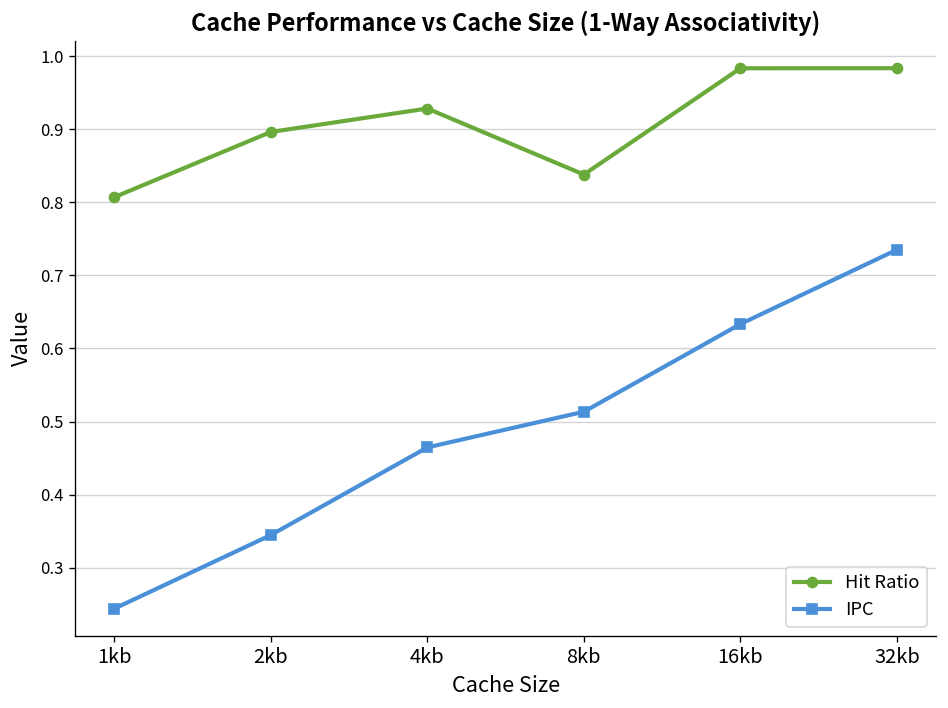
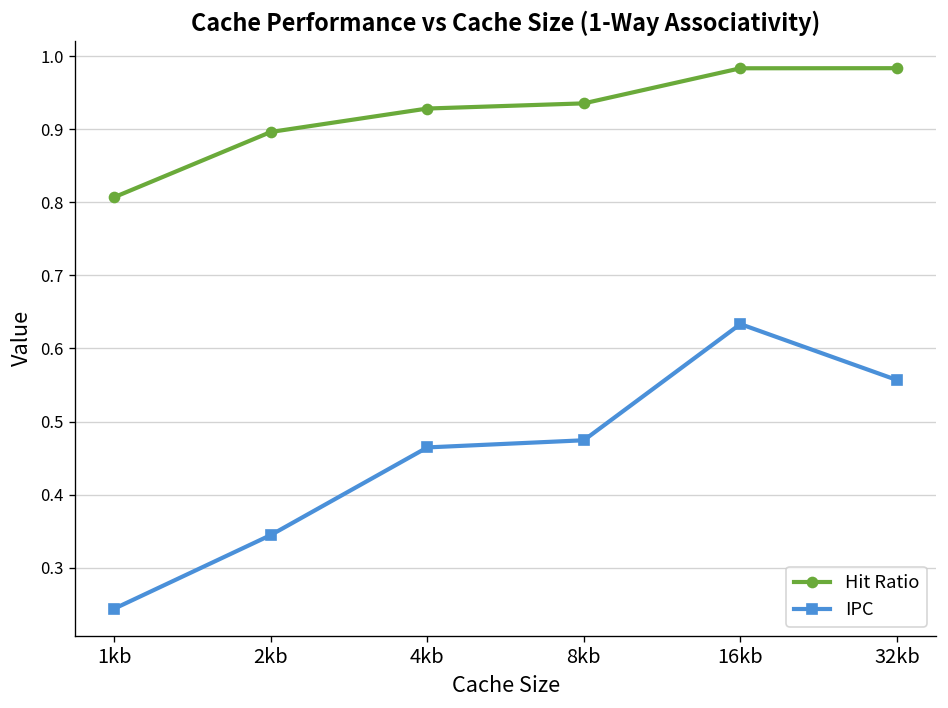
  {
    "Hit Ratio": {
      "1kb": 0.81,
      "2kb": 0.90,
      "4kb": 0.93,
-     "8kb": 0.84,
+     "8kb": 0.94,
      "16kb": 0.98,
      "32kb": 0.98
    },
    "IPC": {
      "1kb": 0.24,
      "2kb": 0.34,
      "4kb": 0.46,
-     "8kb": 0.51,
+     "8kb": 0.47,
      "16kb": 0.63,
-     "32kb": 0.74
+     "32kb": 0.56
    }
  }
